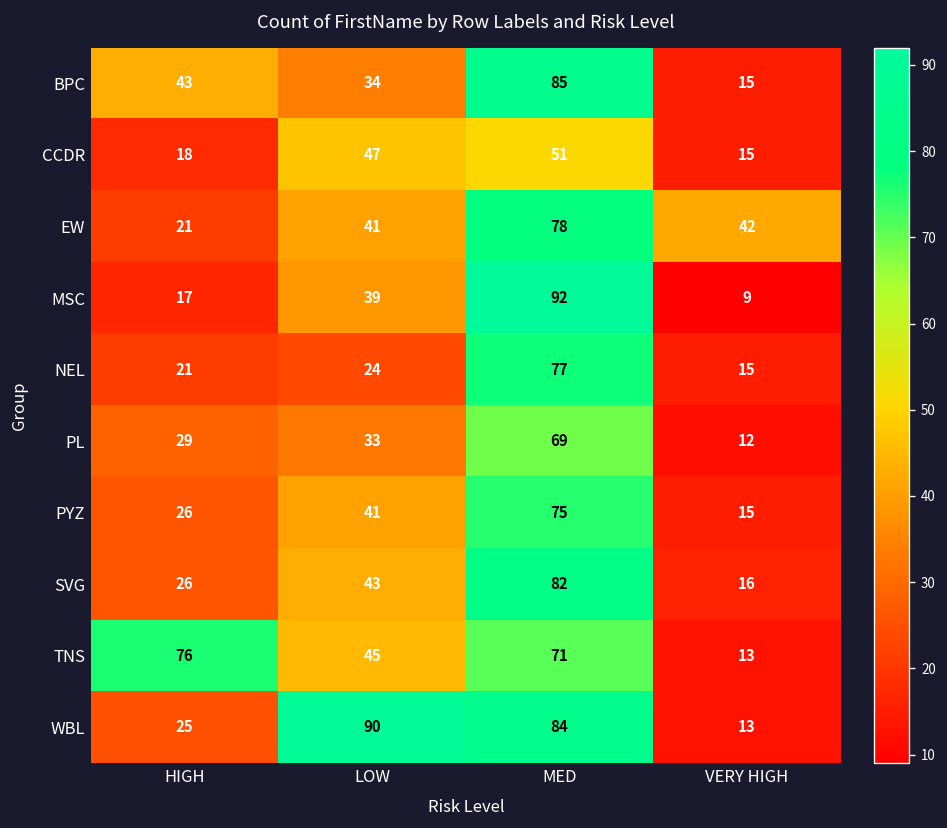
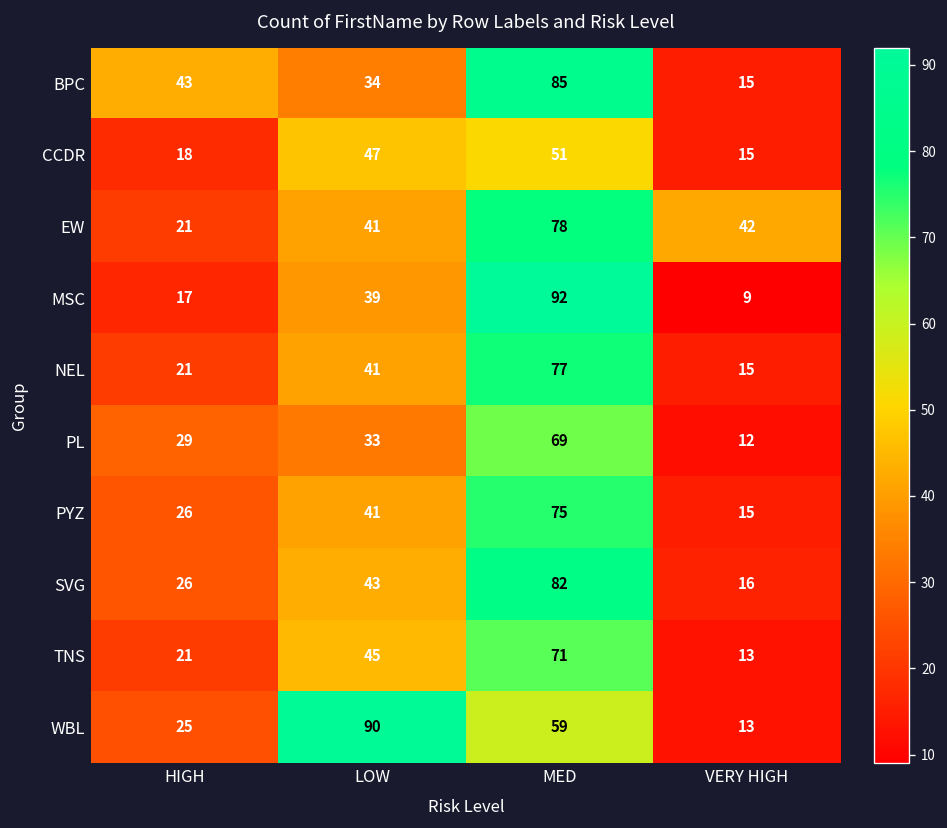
  {
    "BPC": {
      "HIGH": 43,
      "LOW": 34,
      "MED": 85,
      "VERY HIGH": 15
    },
    "CCDR": {
      "HIGH": 18,
      "LOW": 47,
      "MED": 51,
      "VERY HIGH": 15
    },
    "EW": {
      "HIGH": 21,
      "LOW": 41,
      "MED": 78,
      "VERY HIGH": 42
    },
    "MSC": {
      "HIGH": 17,
      "LOW": 39,
      "MED": 92,
      "VERY HIGH": 9
    },
    "NEL": {
      "HIGH": 21,
-     "LOW": 24,
+     "LOW": 41,
      "MED": 77,
      "VERY HIGH": 15
    },
    "PL": {
      "HIGH": 29,
      "LOW": 33,
      "MED": 69,
      "VERY HIGH": 12
    },
    "PYZ": {
      "HIGH": 26,
      "LOW": 41,
      "MED": 75,
      "VERY HIGH": 15
    },
    "SVG": {
      "HIGH": 26,
      "LOW": 43,
      "MED": 82,
      "VERY HIGH": 16
    },
    "TNS": {
-     "HIGH": 76,
+     "HIGH": 21,
      "LOW": 45,
      "MED": 71,
      "VERY HIGH": 13
    },
    "WBL": {
      "HIGH": 25,
      "LOW": 90,
-     "MED": 84,
+     "MED": 59,
      "VERY HIGH": 13
    }
  }
